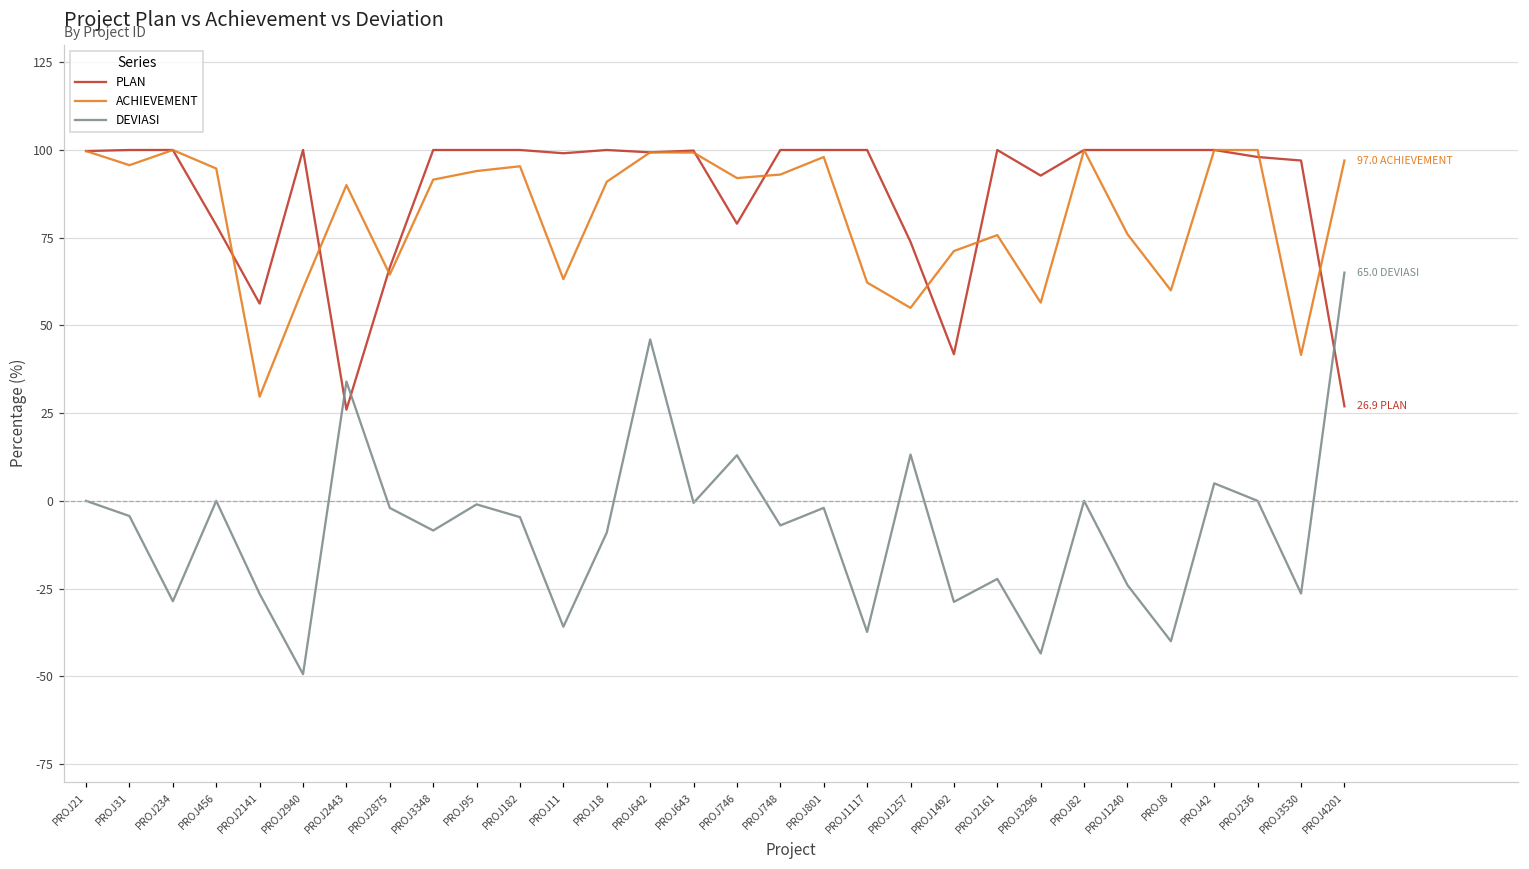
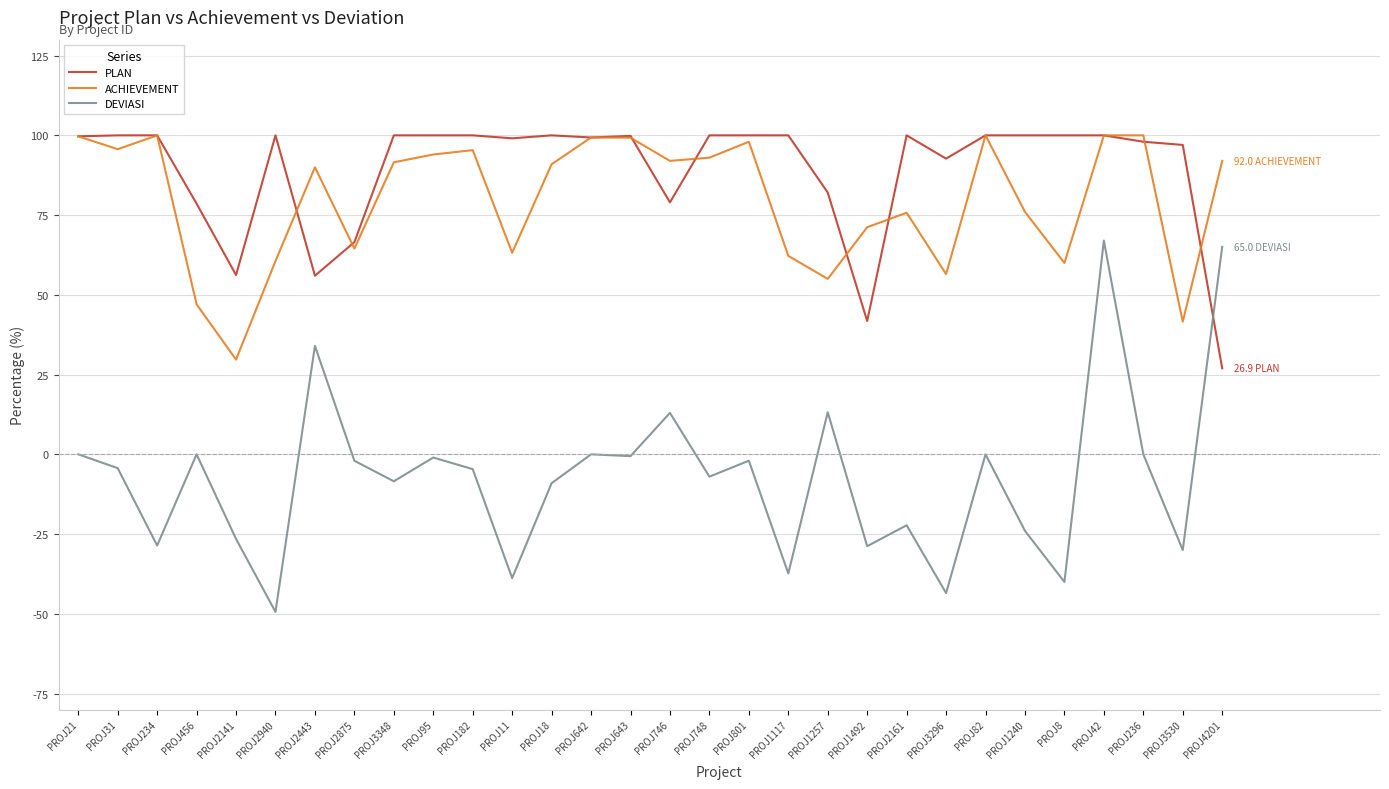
  {
    "PLAN": {
      "PROJ31": 100,
      "PROJ456": 79,
      "PROJ2141": 56,
      "PROJ2940": 100,
-     "PROJ2443": 26,
+     "PROJ2443": 56,
      "PROJ2875": 67,
      "PROJ3348": 100,
      "PROJ95": 100,
      "PROJ182": 100,
      "PROJ11": 99,
      "PROJ18": 100,
      "PROJ746": 79,
      "PROJ748": 100,
      "PROJ801": 100,
      "PROJ1117": 100,
-     "PROJ1257": 74,
+     "PROJ1257": 82,
      "PROJ1492": 42,
      "PROJ2161": 100,
      "PROJ3296": 93,
      "PROJ1240": 100,
      "PROJ8": 100,
      "PROJ236": 98,
      "PROJ3530": 97
    },
    "ACHIEVEMENT": {
-     "PROJ456": 95,
-     "PROJ4201": 97.0
+     "PROJ456": 47,
+     "PROJ4201": 92.0
    },
    "DEVIASI": {
      "PROJ21": 0,
      "PROJ31": -4,
      "PROJ234": -29,
      "PROJ456": 0,
      "PROJ2141": -27,
      "PROJ2940": -49,
      "PROJ2443": 34,
      "PROJ2875": -2,
      "PROJ3348": -8,
      "PROJ95": -1,
      "PROJ182": -5,
-     "PROJ11": -36,
+     "PROJ11": -39,
      "PROJ18": -9,
-     "PROJ642": 46,
+     "PROJ642": 0,
      "PROJ643": -1,
      "PROJ746": 13,
      "PROJ748": -7,
      "PROJ801": -2,
      "PROJ1117": -37,
      "PROJ1257": 13,
      "PROJ1492": -29,
      "PROJ2161": -22,
      "PROJ3296": -44,
      "PROJ82": 0,
      "PROJ1240": -24,
      "PROJ8": -40,
-     "PROJ42": 5,
+     "PROJ42": 67,
      "PROJ236": 0,
-     "PROJ3530": -26
+     "PROJ3530": -30
    }
  }
